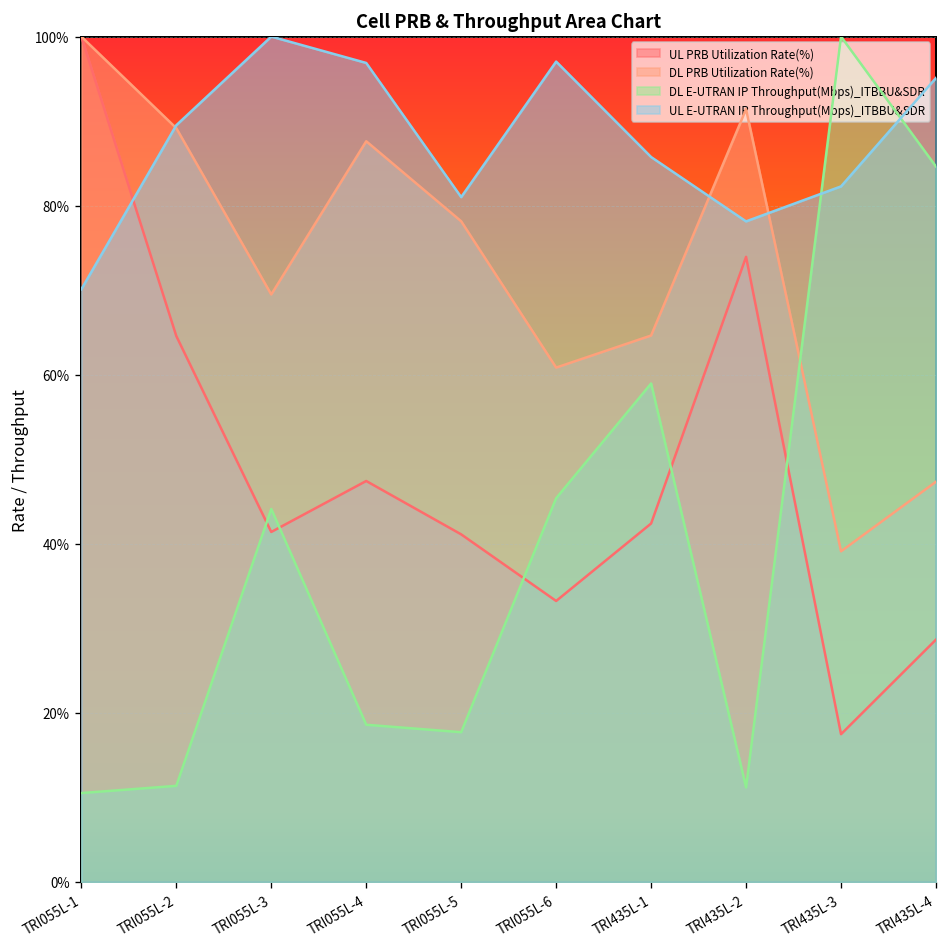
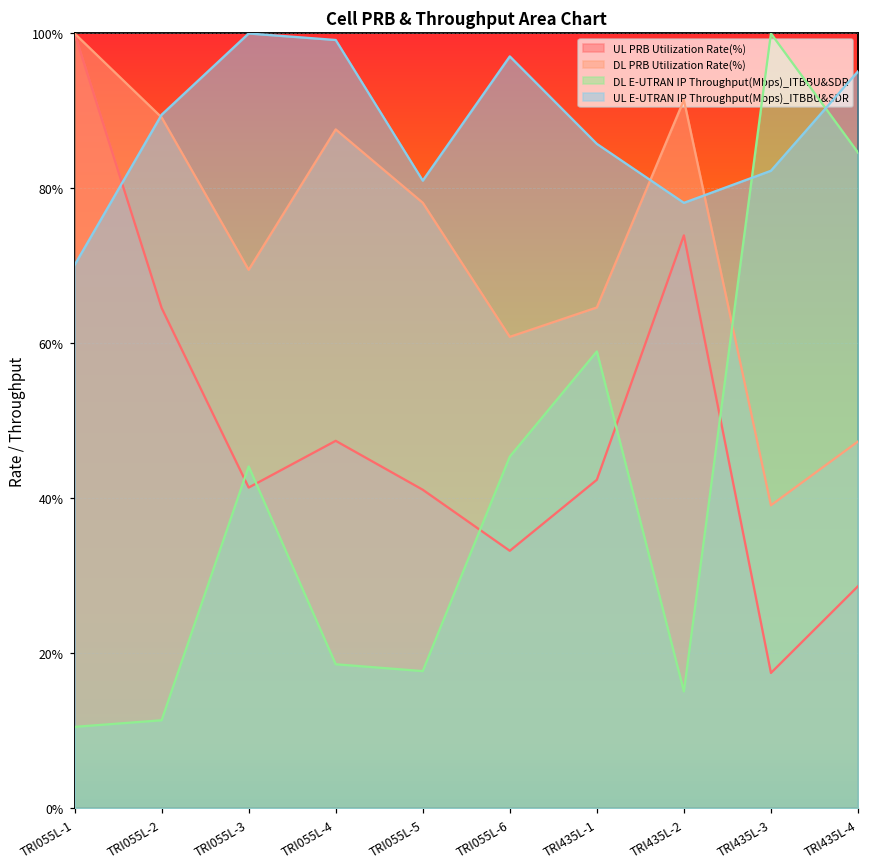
  {
    "DL E-UTRAN IP Throughput(Mbps)_ITBBU&SDR": {
      "TRI055L-1": "11%",
      "TRI055L-2": "11%",
      "TRI055L-3": "44%",
      "TRI055L-4": "19%",
      "TRI055L-5": "18%",
      "TRI055L-6": "45%",
      "TRI435L-1": "59%",
-     "TRI435L-2": "11%",
+     "TRI435L-2": "15%",
      "TRI435L-3": "100%",
      "TRI435L-4": "85%"
    },
    "UL E-UTRAN IP Throughput(Mbps)_ITBBU&SDR": {
      "TRI055L-1": "70%",
      "TRI055L-3": "100%",
-     "TRI055L-4": "97%",
+     "TRI055L-4": "99%",
      "TRI055L-5": "81%",
      "TRI055L-6": "97%",
      "TRI435L-1": "86%",
      "TRI435L-2": "78%",
      "TRI435L-3": "82%",
      "TRI435L-4": "95%"
    }
  }
